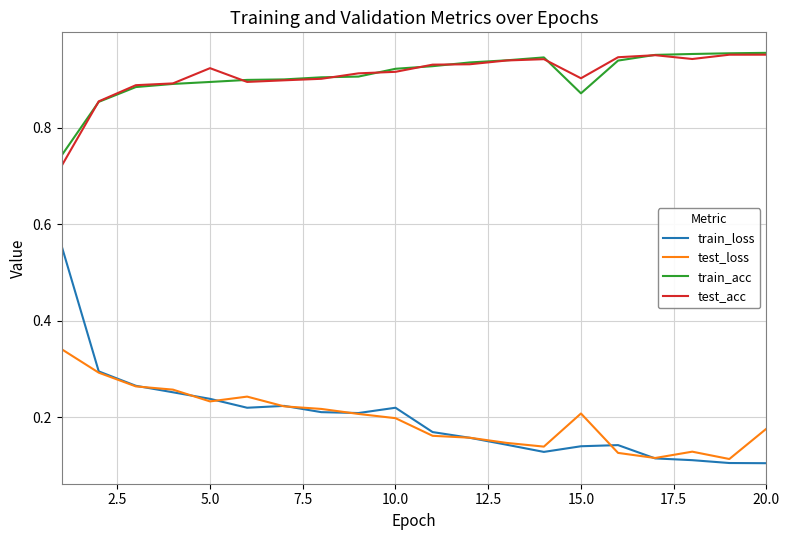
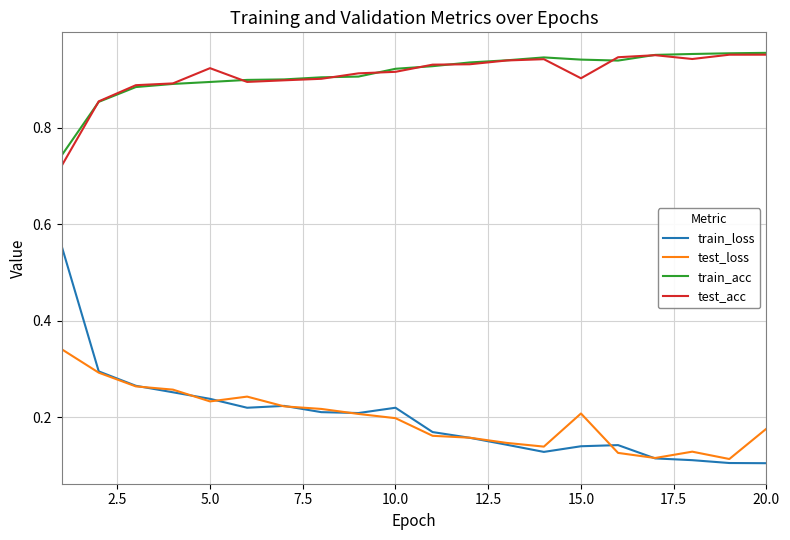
  {
    "train_loss": {
      "5.0": 0.24,
      "10.0": 0.22,
      "15.0": 0.14,
      "20.0": 0.10
    },
    "test_loss": {
      "5.0": 0.23,
      "10.0": 0.20,
      "15.0": 0.21,
      "20.0": 0.18
    },
    "train_acc": {
      "5.0": 0.90,
      "10.0": 0.92,
-     "15.0": 0.87
+     "15.0": 0.94
    },
    "test_acc": {
      "5.0": 0.92,
      "10.0": 0.92,
      "15.0": 0.90
    }
  }
